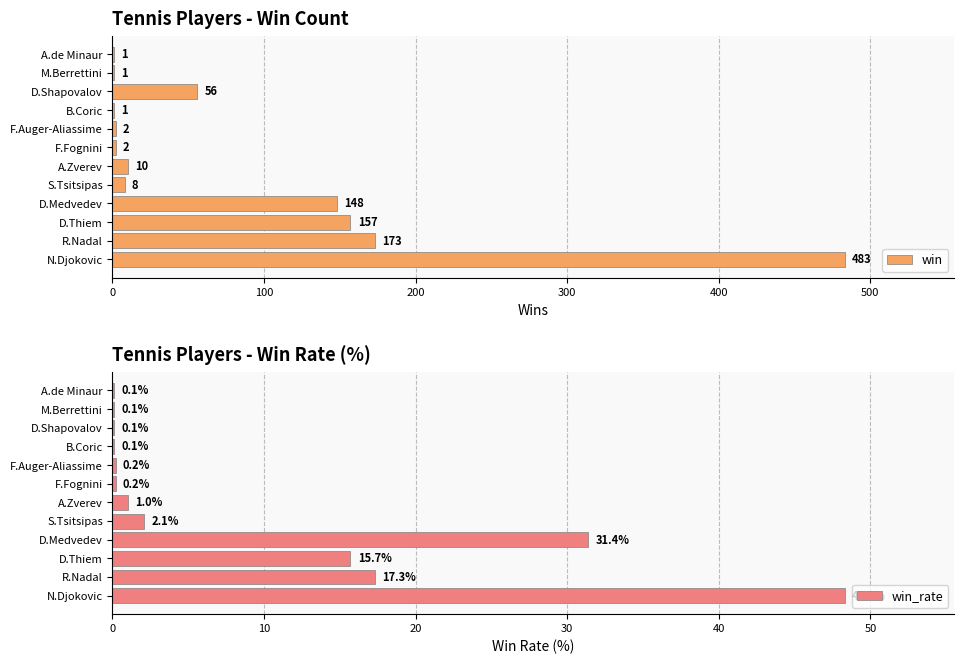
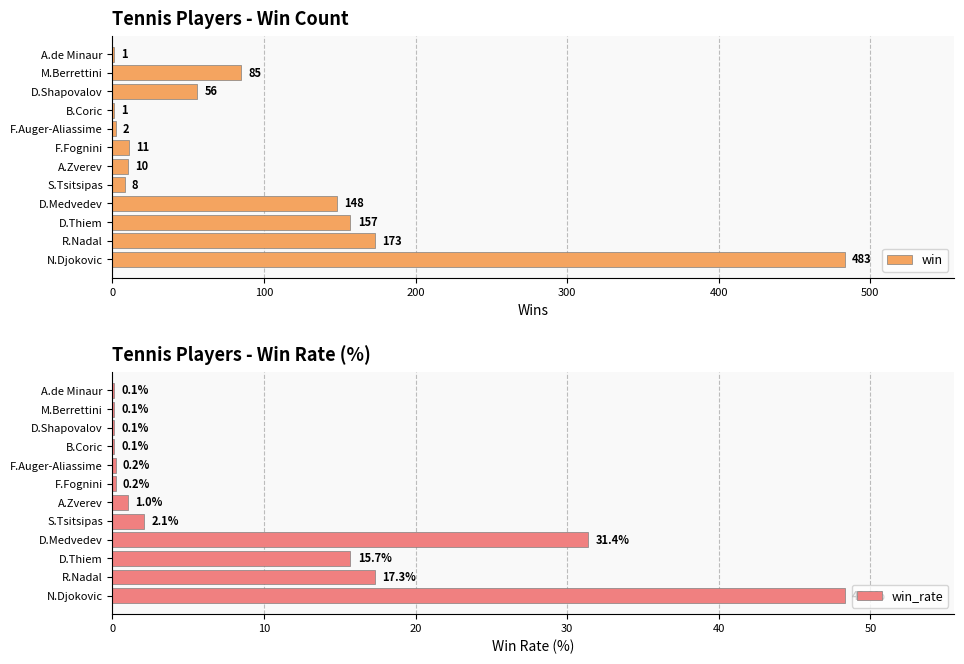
  {
    "Tennis Players - Win Count": {
      "A.de Minaur": "1",
-     "M.Berrettini": "1",
+     "M.Berrettini": "85",
      "D.Shapovalov": "56",
      "B.Coric": "1",
      "F.Auger-Aliassime": "2",
-     "F.Fognini": "2",
+     "F.Fognini": "11",
      "A.Zverev": "10",
      "S.Tsitsipas": "8",
      "D.Medvedev": "148",
      "D.Thiem": "157",
      "R.Nadal": "173",
      "N.Djokovic": "483"
    },
    "Tennis Players - Win Rate (%)": {
      "A.de Minaur": "0.1%",
      "M.Berrettini": "0.1%",
      "D.Shapovalov": "0.1%",
      "B.Coric": "0.1%",
      "F.Auger-Aliassime": "0.2%",
      "F.Fognini": "0.2%",
      "A.Zverev": "1.0%",
      "S.Tsitsipas": "2.1%",
      "D.Medvedev": "31.4%",
      "D.Thiem": "15.7%",
      "R.Nadal": "17.3%"
    }
  }
